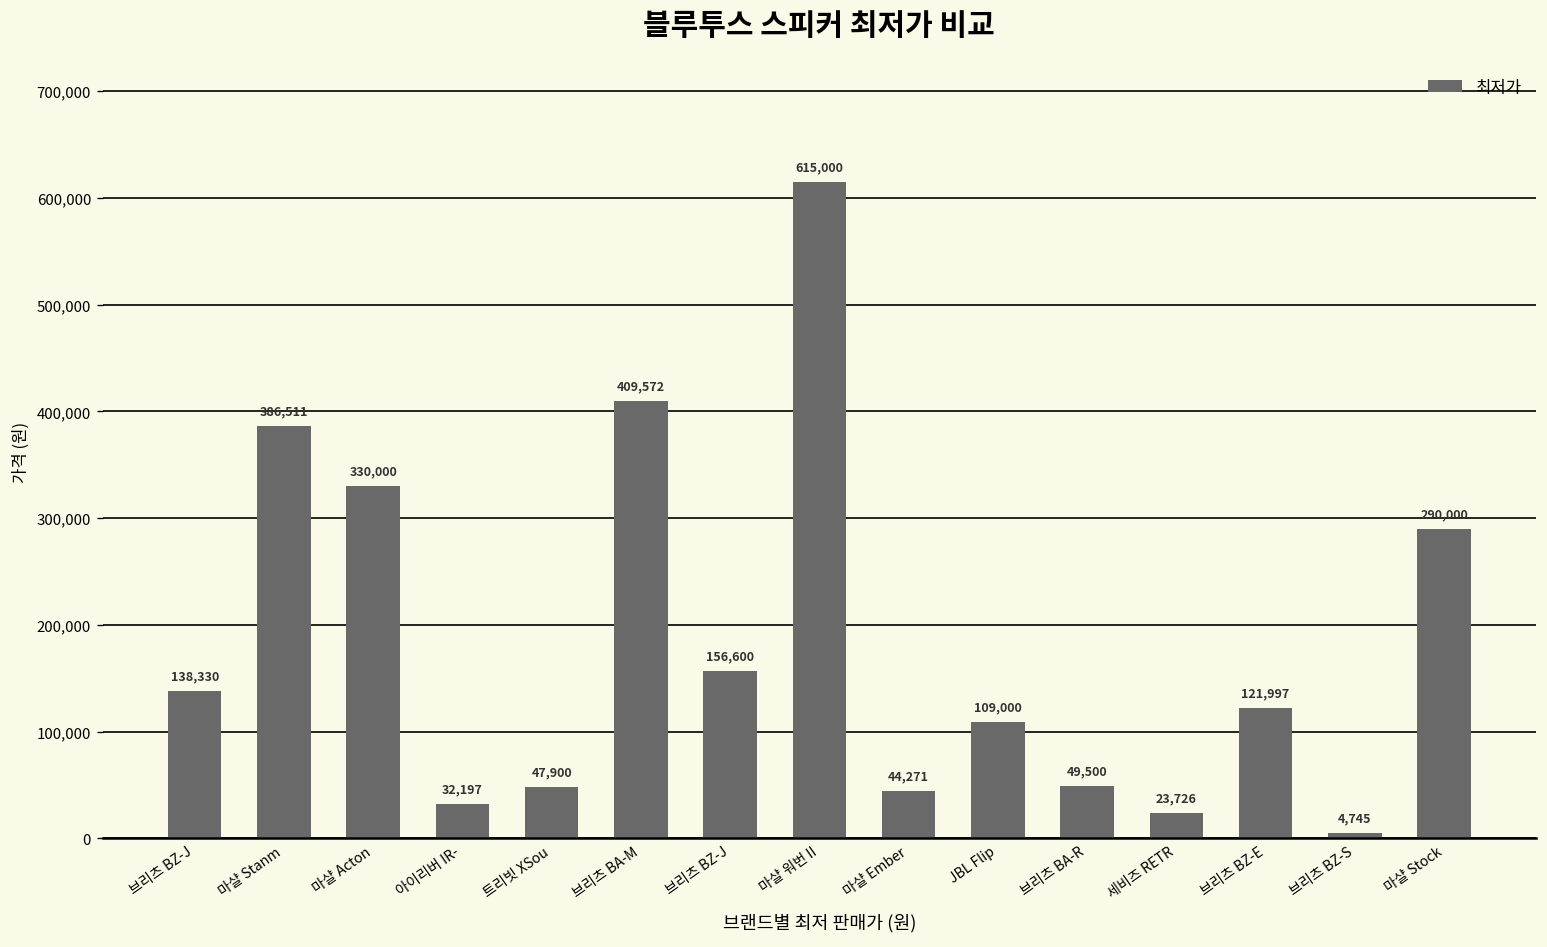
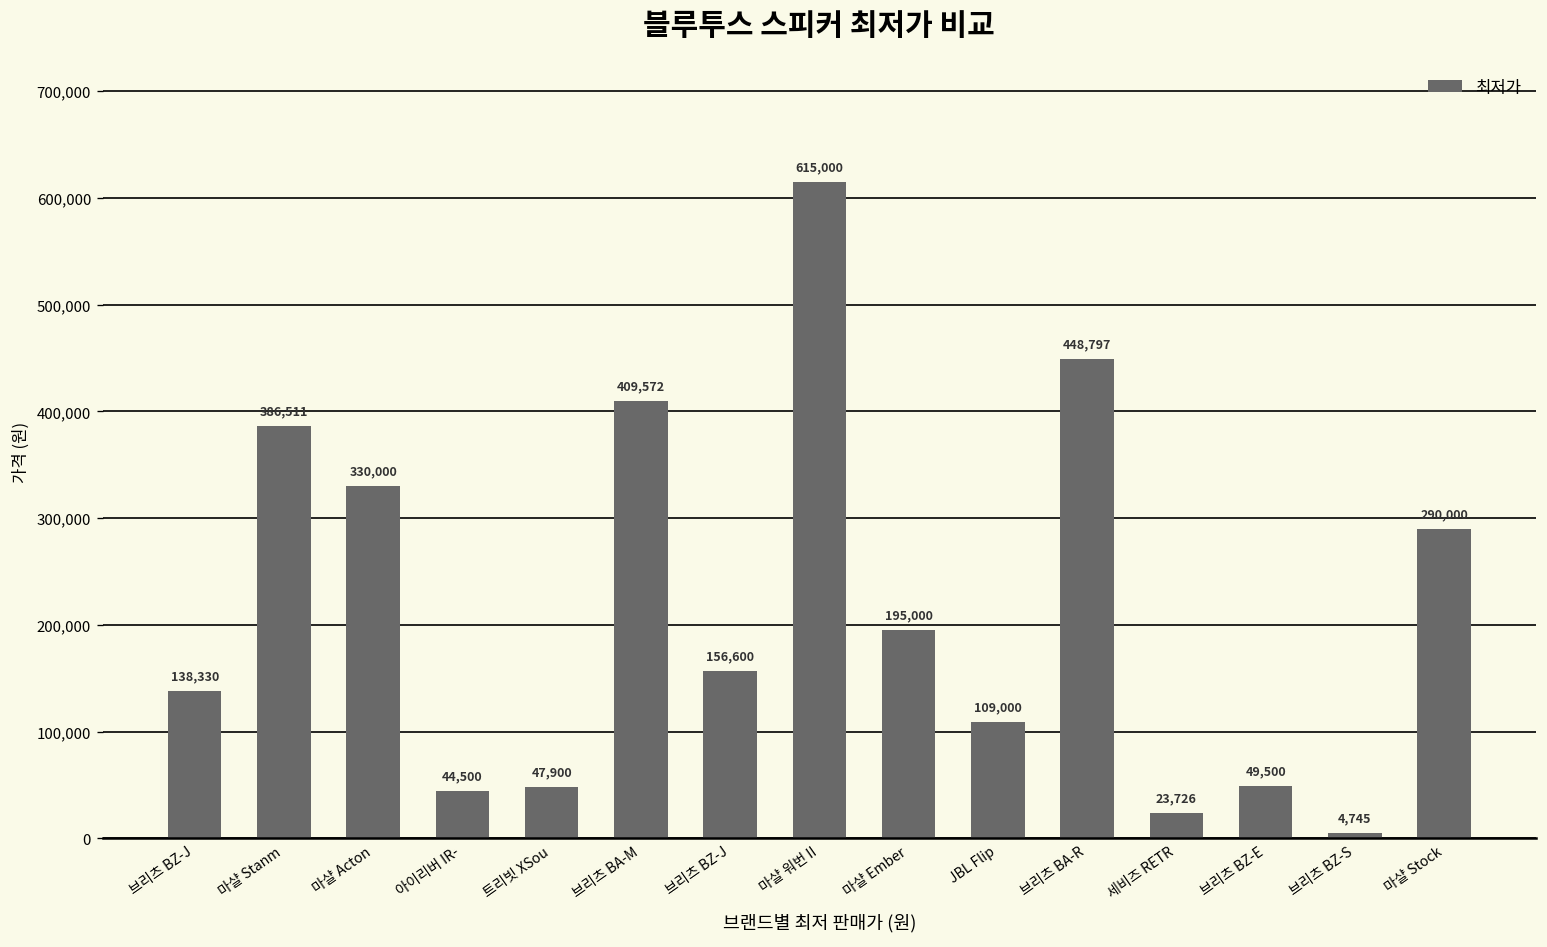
  {
    "마샬 Stanm": "386,511",
    "마샬 Acton": "330,000",
-   "아이리버 IR-": "32,197",
+   "아이리버 IR-": "44,500",
    "트리빗 XSou": "47,900",
    "브리츠 BA-M": "409,572",
    "마샬 워번 II": "615,000",
-   "마샬 Ember": "44,271",
+   "마샬 Ember": "195,000",
    "JBL Flip": "109,000",
-   "브리츠 BA-R": "49,500",
+   "브리츠 BA-R": "448,797",
    "세비즈 RETR": "23,726",
-   "브리츠 BZ-E": "121,997",
+   "브리츠 BZ-E": "49,500",
    "브리츠 BZ-S": "4,745",
    "마샬 Stock": "290,000"
  }
